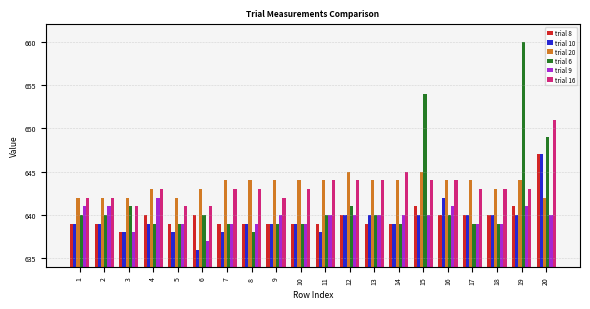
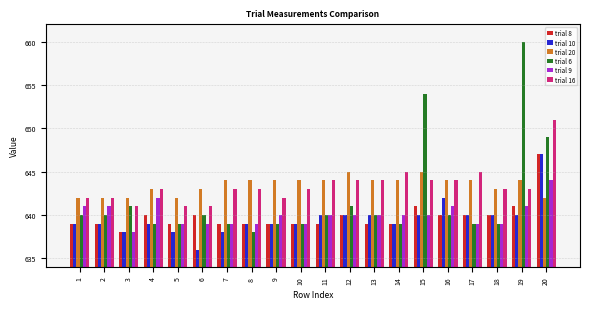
  {
    "trial 8": {
      "1": 639,
      "2": 639,
      "3": 638,
      "4": 640,
      "5": 639,
      "6": 640,
      "7": 639,
      "8": 639,
      "9": 639,
      "10": 639,
      "11": 639,
      "12": 640,
      "13": 639,
      "14": 639,
      "15": 641,
      "16": 640,
      "17": 640,
      "18": 640,
      "19": 641,
      "20": 647
    },
    "trial 10": {
      "1": 639,
      "2": 639,
      "3": 638,
      "4": 639,
      "5": 638,
      "6": 636,
      "7": 638,
      "8": 639,
      "9": 639,
      "10": 639,
-     "11": 638,
+     "11": 640,
      "12": 640,
      "13": 640,
      "14": 639,
      "15": 640,
      "16": 642,
      "17": 640,
      "18": 640,
      "19": 640,
      "20": 647
    },
    "trial 20": {
      "1": 642,
      "2": 642,
      "3": 642,
      "4": 643,
      "5": 642,
      "6": 643,
      "7": 644,
      "8": 644,
      "9": 644,
      "10": 644,
      "11": 644,
      "12": 645,
      "13": 644,
      "14": 644,
      "15": 645,
      "16": 644,
      "17": 644,
      "18": 643,
      "19": 644,
      "20": 642
    },
    "trial 6": {
      "1": 640,
      "2": 640,
      "3": 641,
      "4": 639,
      "5": 639,
      "6": 640,
      "7": 639,
      "8": 638,
      "9": 639,
      "10": 639,
      "11": 640,
      "12": 641,
      "13": 640,
      "14": 639,
      "15": 654,
      "16": 640,
      "17": 639,
      "18": 639,
      "19": 660,
      "20": 649
    },
    "trial 9": {
      "1": 641,
      "2": 641,
      "3": 638,
      "4": 642,
      "5": 639,
-     "6": 637,
+     "6": 639,
      "7": 639,
      "8": 639,
      "9": 640,
      "10": 639,
      "11": 640,
      "12": 640,
      "13": 640,
      "14": 640,
      "15": 640,
      "16": 641,
      "17": 639,
      "18": 639,
      "19": 641,
-     "20": 640
+     "20": 644
    },
    "trial 16": {
      "1": 642,
      "2": 642,
      "3": 641,
      "4": 643,
      "5": 641,
      "6": 641,
      "7": 643,
      "8": 643,
      "9": 642,
      "10": 643,
      "11": 644,
      "12": 644,
      "13": 644,
      "14": 645,
      "15": 644,
      "16": 644,
-     "17": 643,
+     "17": 645,
      "18": 643,
      "19": 643,
      "20": 651
    }
  }
